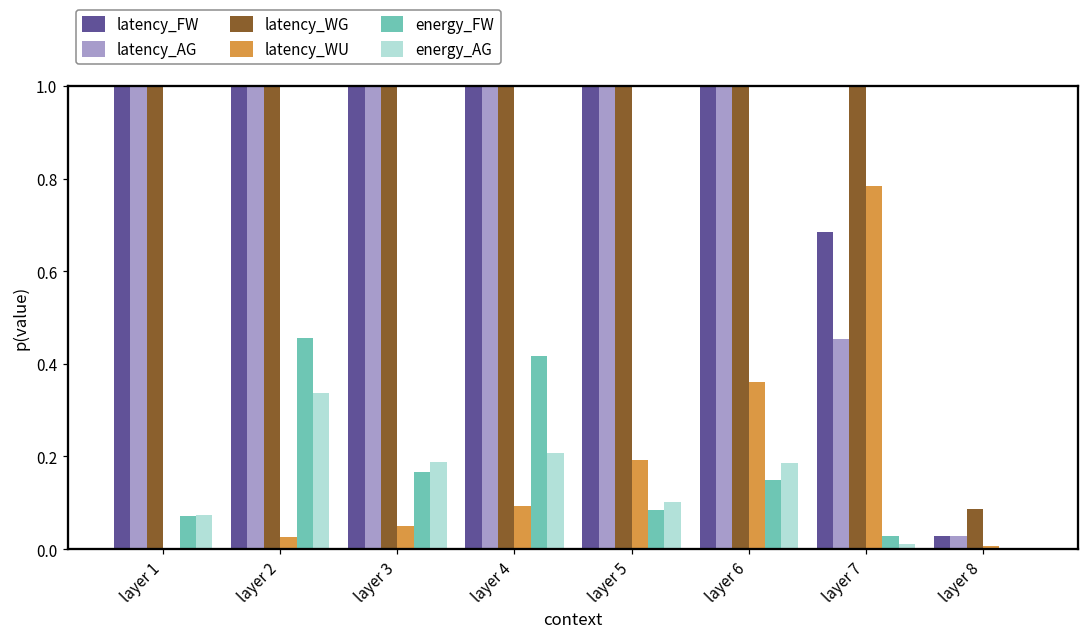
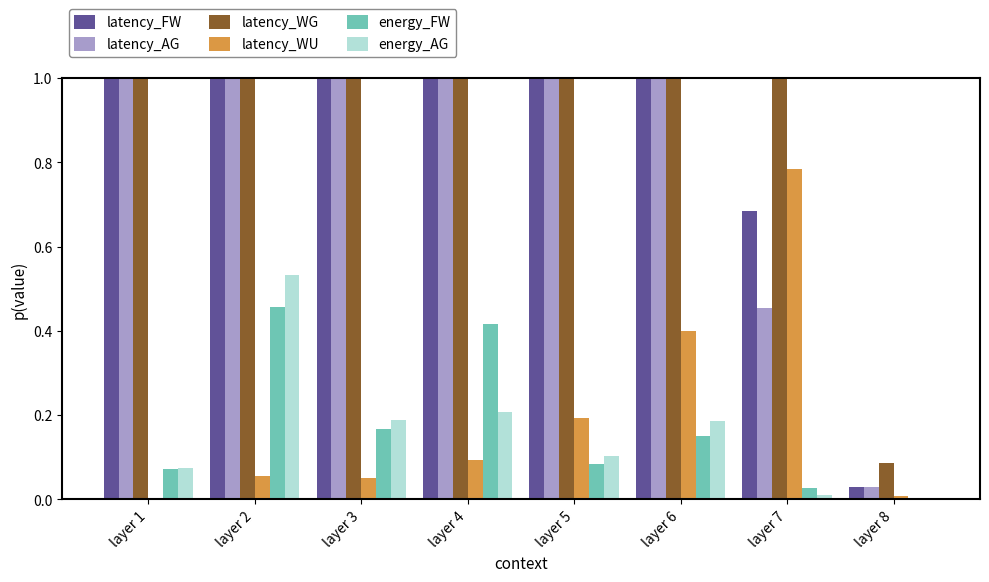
  {
    "latency_FW": {
      "layer 7": 0.69,
      "layer 8": 0.03
    },
    "latency_AG": {
      "layer 7": 0.45,
      "layer 8": 0.03
    },
    "latency_WG": {
      "layer 8": 0.09
    },
    "latency_WU": {
-     "layer 2": 0.03,
+     "layer 2": 0.05,
      "layer 3": 0.05,
      "layer 4": 0.09,
      "layer 5": 0.19,
-     "layer 6": 0.36,
+     "layer 6": 0.40,
      "layer 7": 0.78,
      "layer 8": 0.01
    },
    "energy_FW": {
      "layer 1": 0.07,
      "layer 2": 0.46,
      "layer 3": 0.17,
      "layer 4": 0.42,
      "layer 5": 0.08,
      "layer 6": 0.15,
      "layer 7": 0.03
    },
    "energy_AG": {
      "layer 1": 0.07,
-     "layer 2": 0.34,
+     "layer 2": 0.53,
      "layer 3": 0.19,
      "layer 4": 0.21,
      "layer 5": 0.10,
      "layer 6": 0.19,
      "layer 7": 0.01
    }
  }
